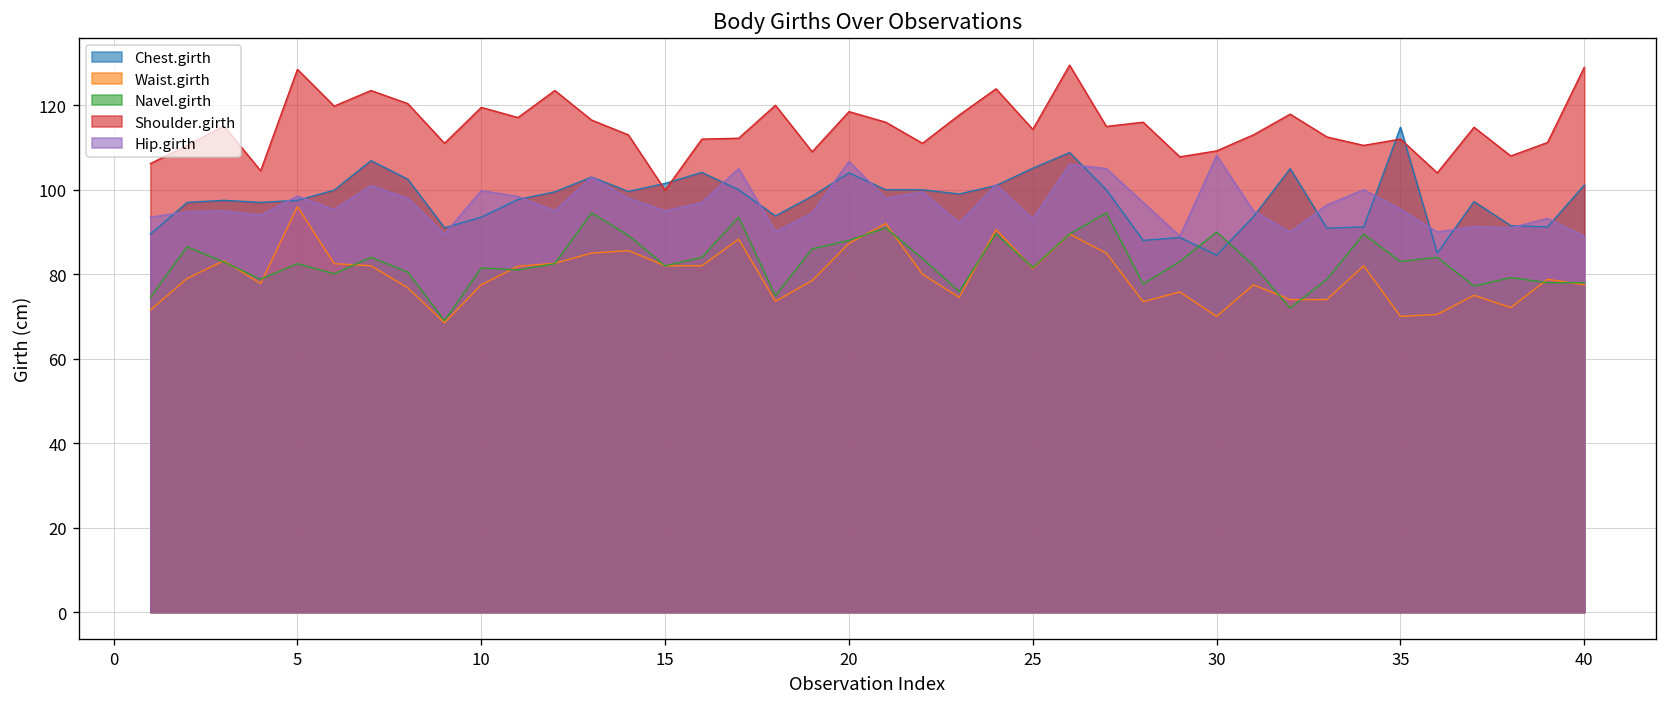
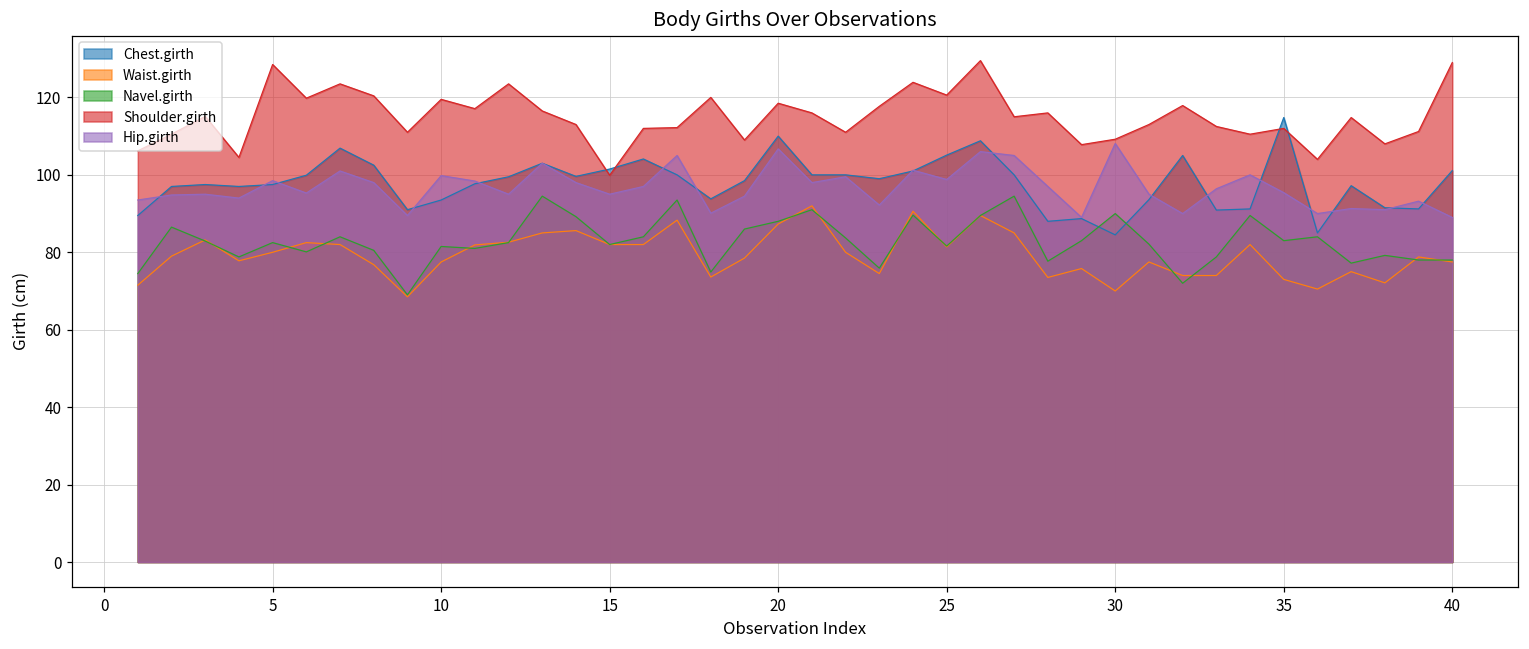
  {
    "Chest.girth": {
      "5": 98,
      "10": 94,
      "15": 102,
-     "20": 104,
+     "20": 110,
      "25": 105,
      "30": 85,
      "35": 115,
      "40": 101
    },
    "Waist.girth": {
-     "5": 96,
+     "5": 80,
      "10": 78,
      "30": 70,
-     "35": 70
+     "35": 73
    },
    "Navel.girth": {
      "5": 83,
      "10": 82,
      "30": 90,
      "35": 83
    },
    "Shoulder.girth": {
      "5": 129,
      "10": 120,
      "15": 100,
      "20": 119,
-     "25": 114,
+     "25": 121,
      "30": 109,
      "35": 112,
      "40": 129
    },
    "Hip.girth": {
      "5": 99,
      "10": 100,
      "15": 95,
      "20": 107,
-     "25": 93,
+     "25": 99,
      "30": 108,
      "35": 95,
      "40": 89
    }
  }
